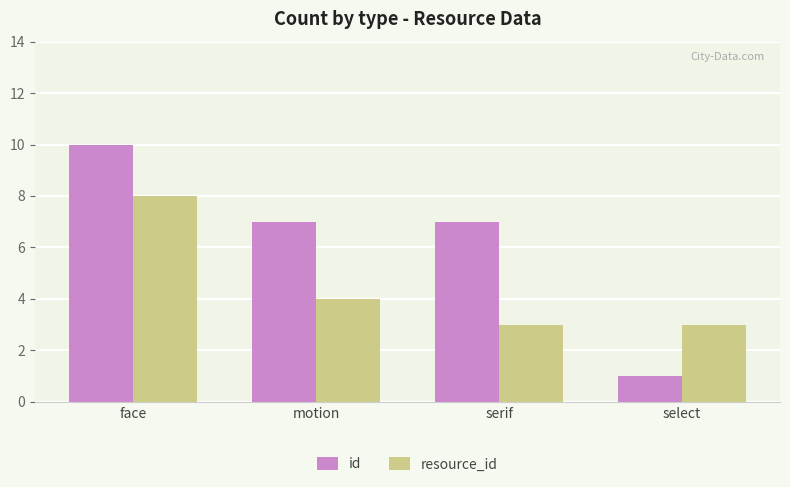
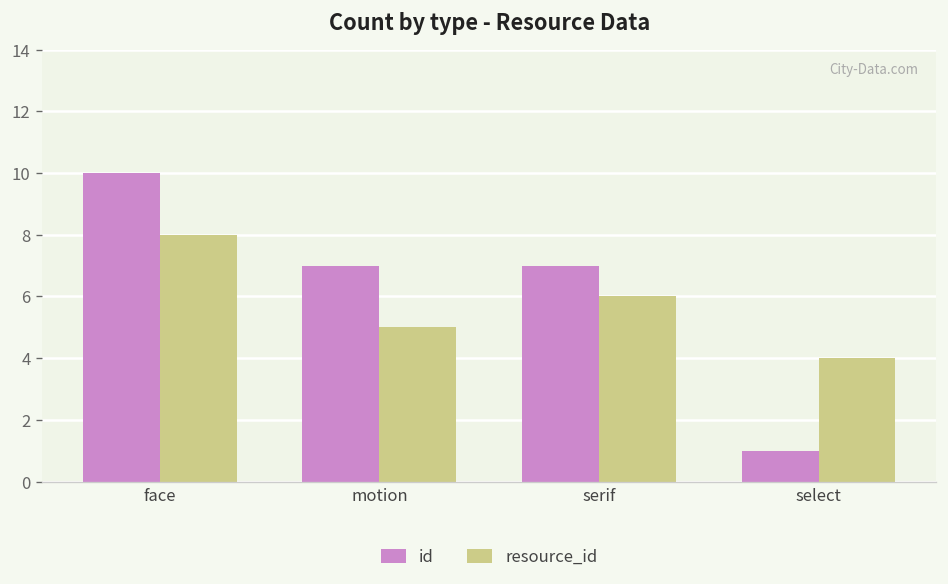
  {
    "id": {
      "face": 10,
      "motion": 7,
      "serif": 7,
      "select": 1
    },
    "resource_id": {
      "face": 8,
-     "motion": 4,
-     "serif": 3,
-     "select": 3
+     "motion": 5,
+     "serif": 6,
+     "select": 4
    }
  }
